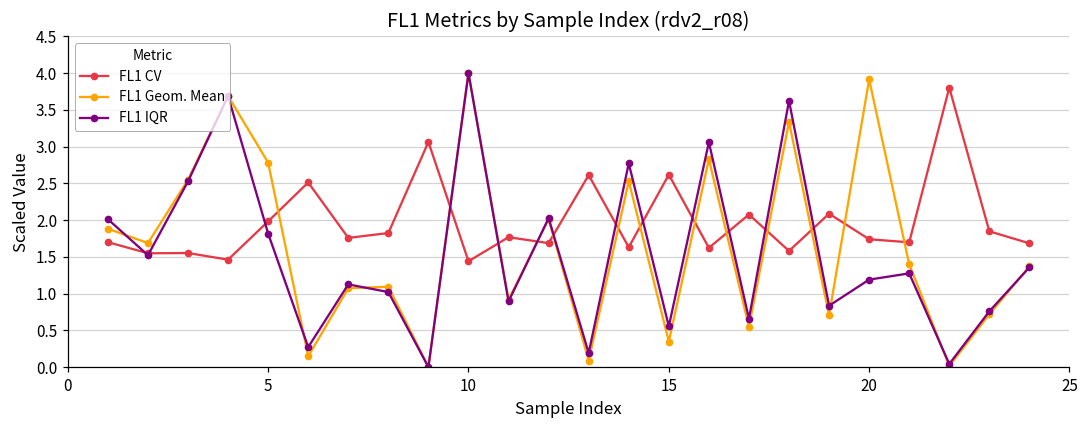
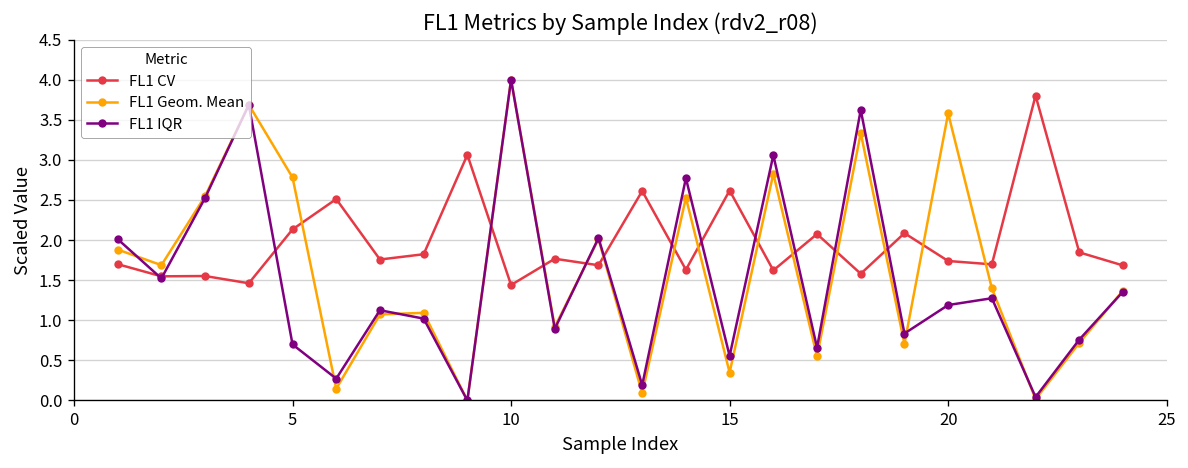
  {
    "FL1 CV": {
-     "5": 2.0,
+     "5": 2.1,
      "10": 1.4,
      "15": 2.6,
      "20": 1.7
    },
    "FL1 Geom. Mean": {
      "5": 2.8,
      "15": 0.3,
-     "20": 3.9
+     "20": 3.6
    },
    "FL1 IQR": {
-     "5": 1.8,
+     "5": 0.7,
      "15": 0.6,
      "20": 1.2
    }
  }
